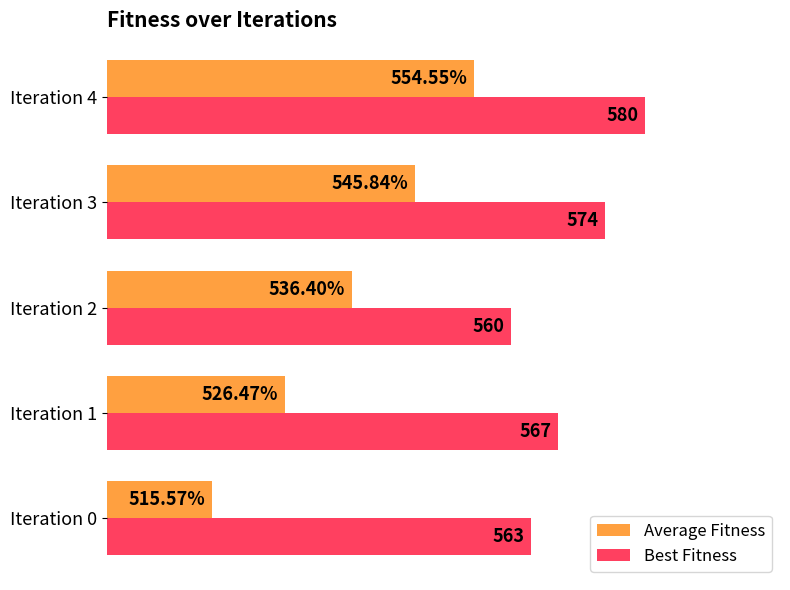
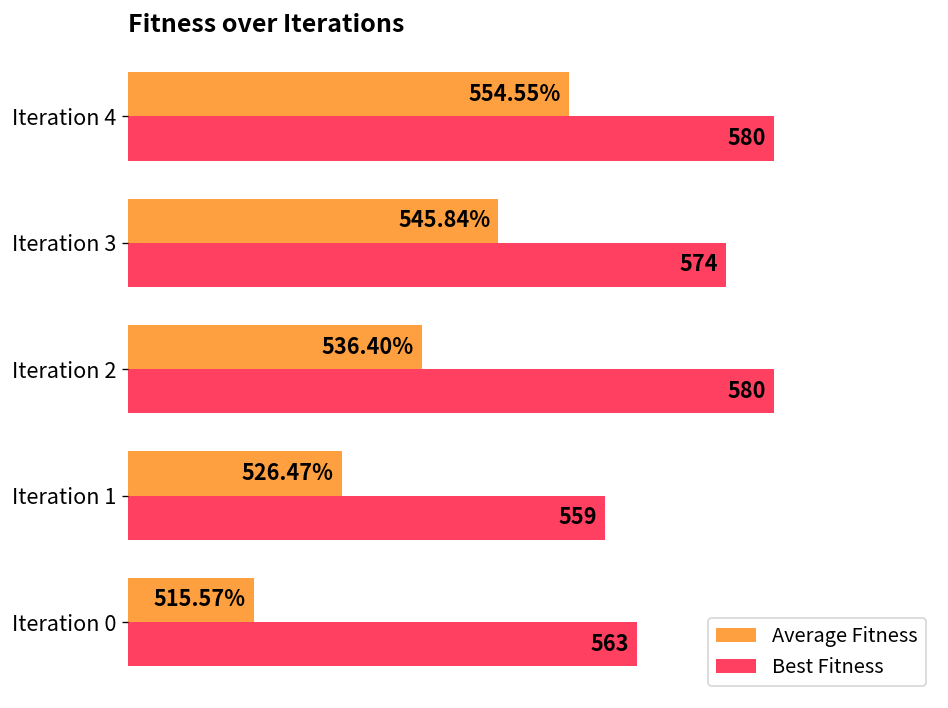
  {
    "Average Fitness": {
      "Iteration 4": "554.55%",
      "Iteration 3": "545.84%",
      "Iteration 2": "536.40%",
      "Iteration 1": "526.47%",
      "Iteration 0": "515.57%"
    },
    "Best Fitness": {
      "Iteration 4": "580",
      "Iteration 3": "574",
-     "Iteration 2": "560",
-     "Iteration 1": "567",
+     "Iteration 2": "580",
+     "Iteration 1": "559",
      "Iteration 0": "563"
    }
  }
